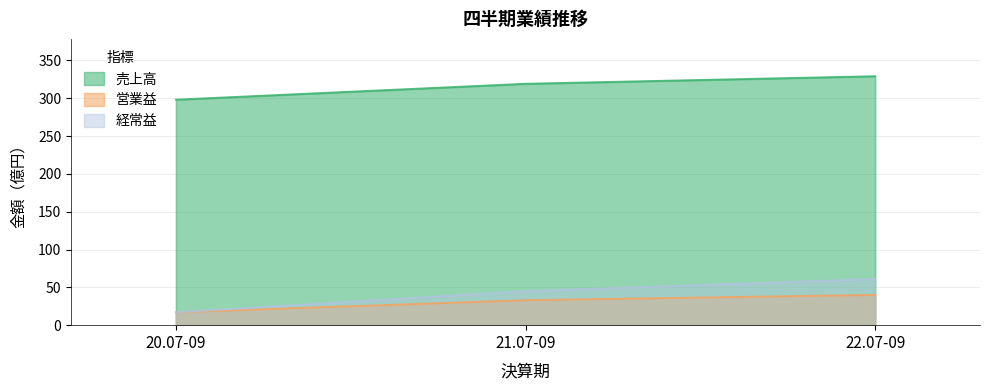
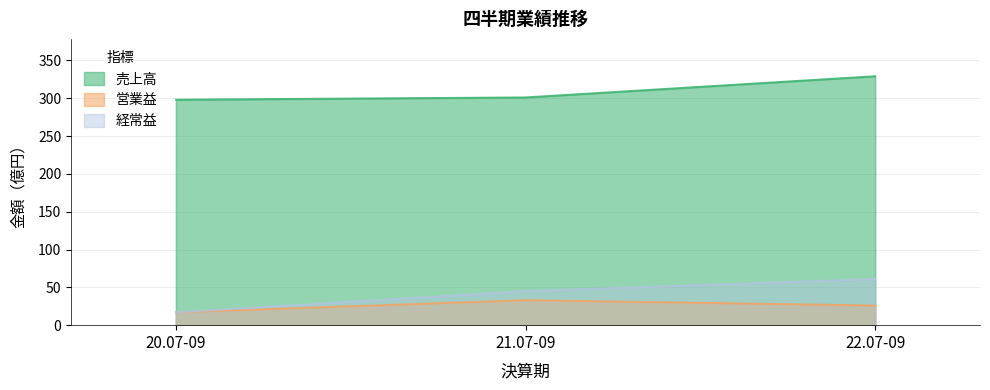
  {
    "売上高": {
      "20.07-09": 300,
-     "21.07-09": 320,
+     "21.07-09": 300,
      "22.07-09": 330
    },
    "営業益": {
      "21.07-09": 30,
-     "22.07-09": 40
+     "22.07-09": 30
    },
    "経常益": {
      "21.07-09": 50,
      "22.07-09": 60
    }
  }
